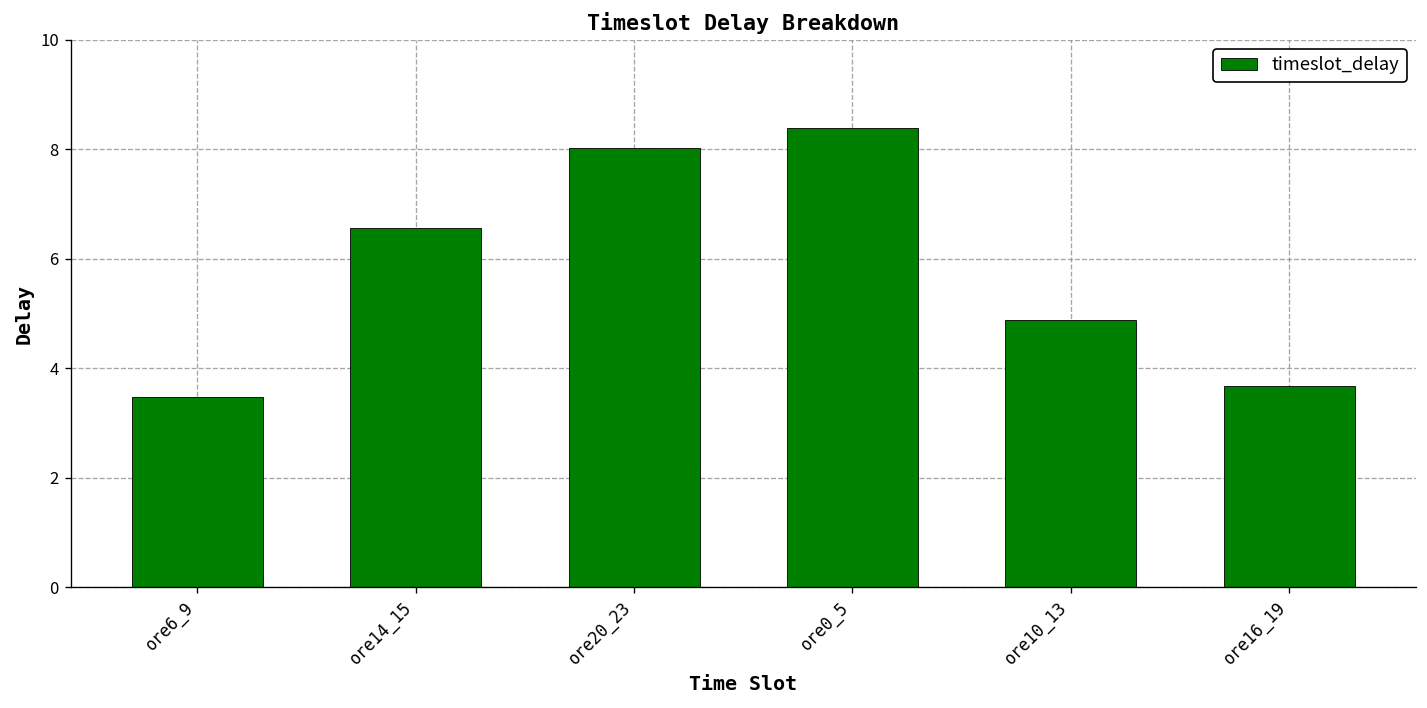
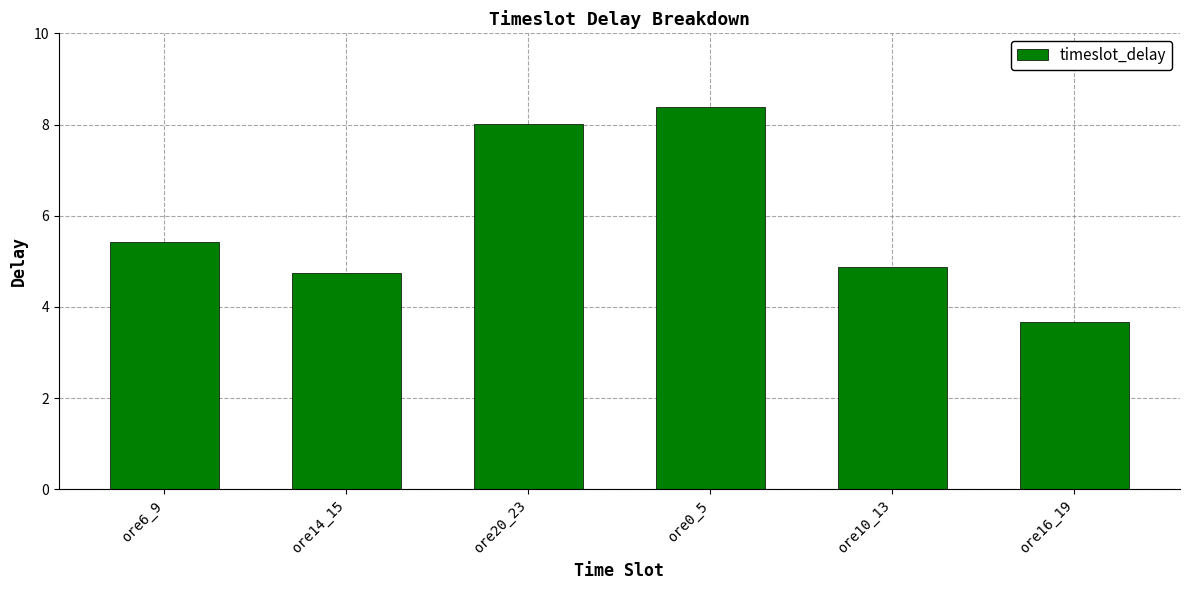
  {
-   "ore6_9": 3.5,
-   "ore14_15": 6.6,
+   "ore6_9": 5.4,
+   "ore14_15": 4.7,
    "ore20_23": 8.0,
    "ore0_5": 8.4,
    "ore10_13": 4.9,
    "ore16_19": 3.7
  }
